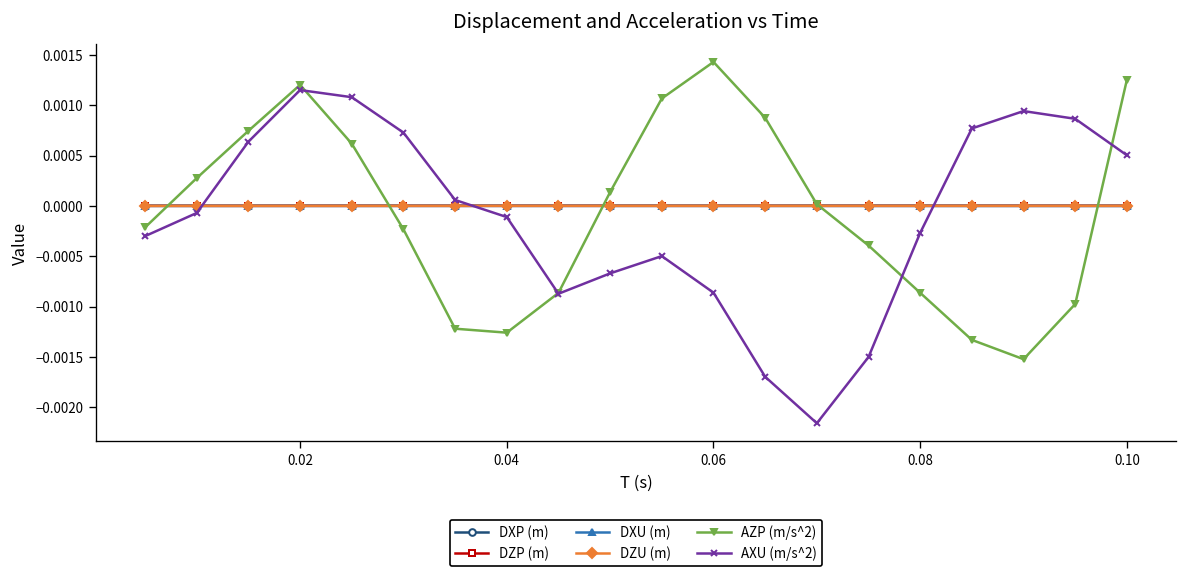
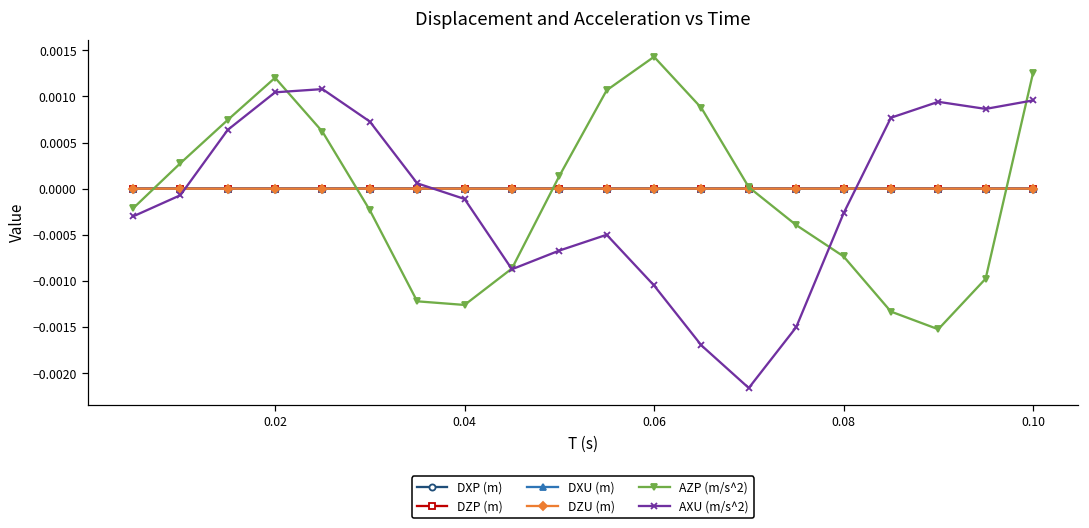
  {
    "DZU (m)": {
      "0.02": 0.0000,
      "0.04": 0.0000,
      "0.06": 0.0000,
      "0.08": 0.0000,
      "0.10": 0.0000
    },
    "AZP (m/s^2)": {
      "0.02": 0.0012,
      "0.04": -0.0013,
      "0.06": 0.0014,
-     "0.08": -0.0009,
+     "0.08": -0.0007,
      "0.10": 0.0013
    },
    "AXU (m/s^2)": {
-     "0.02": 0.0012,
+     "0.02": 0.0010,
      "0.04": -0.0001,
-     "0.06": -0.0009,
+     "0.06": -0.0010,
      "0.08": -0.0003,
-     "0.10": 0.0005
+     "0.10": 0.0010
    }
  }
